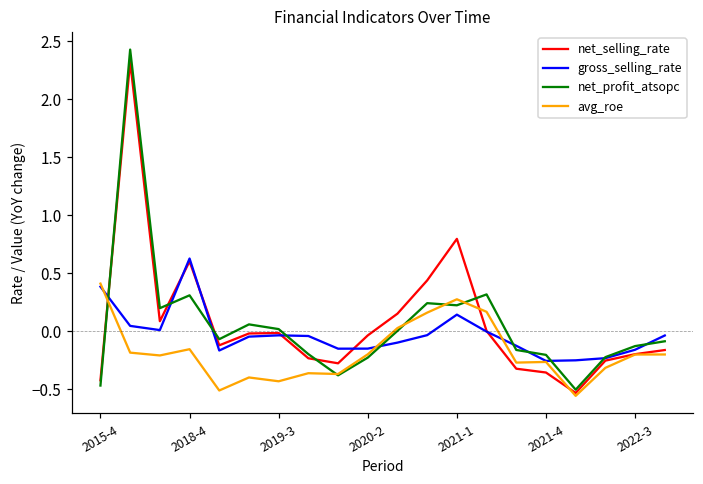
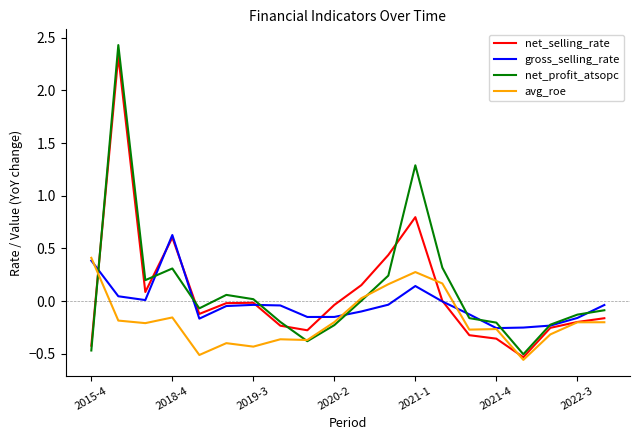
  {
    "net_selling_rate": {
      "2015-4": -0.42,
      "2018-4": 0.60,
      "2020-2": -0.04,
      "2021-1": 0.80,
      "2021-4": -0.36
    },
    "gross_selling_rate": {
      "2015-4": 0.38,
      "2018-4": 0.63,
      "2020-2": -0.15,
      "2021-1": 0.14,
      "2022-3": -0.16
    },
    "net_profit_atsopc": {
      "2015-4": -0.47,
      "2018-4": 0.31,
      "2019-3": 0.02,
      "2020-2": -0.23,
-     "2021-1": 0.22,
+     "2021-1": 1.29,
      "2021-4": -0.20,
      "2022-3": -0.13
    },
    "avg_roe": {
      "2015-4": 0.41,
      "2018-4": -0.16,
      "2019-3": -0.43,
      "2020-2": -0.20,
      "2021-1": 0.28
    }
  }
